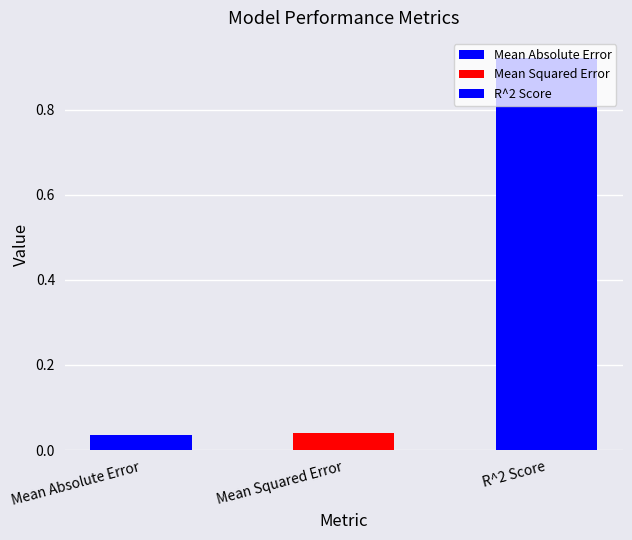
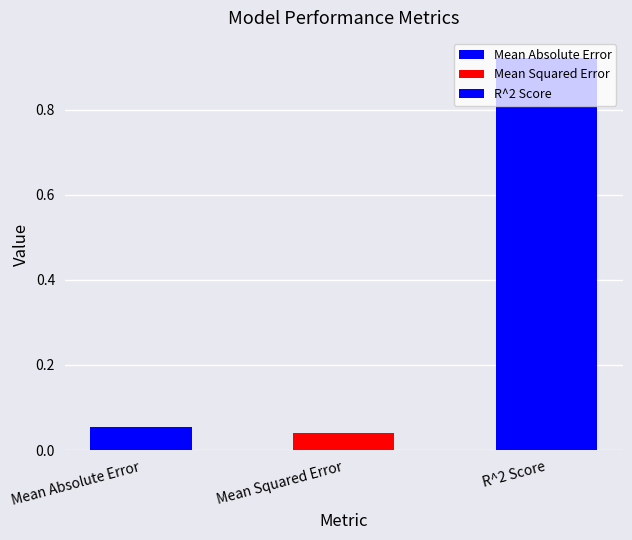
  {
-   "Mean Absolute Error": 0.03,
+   "Mean Absolute Error": 0.05,
    "Mean Squared Error": 0.04
  }
